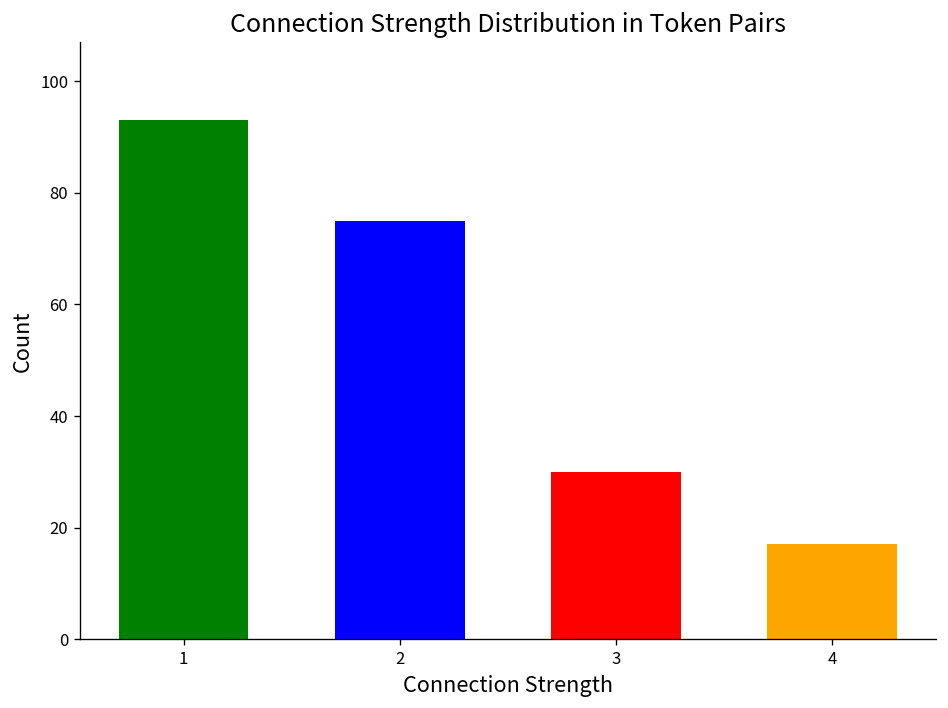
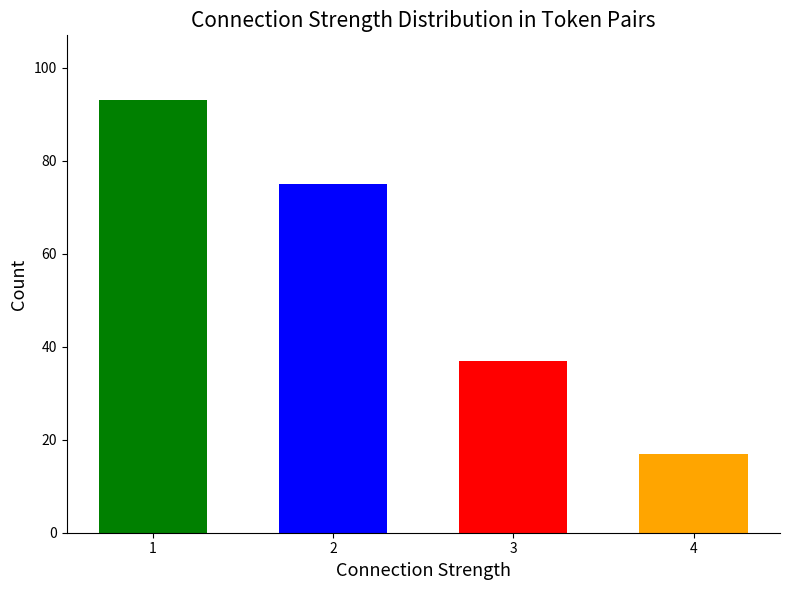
  {
    "1": 93,
    "2": 75,
-   "3": 30,
+   "3": 37,
    "4": 17
  }
